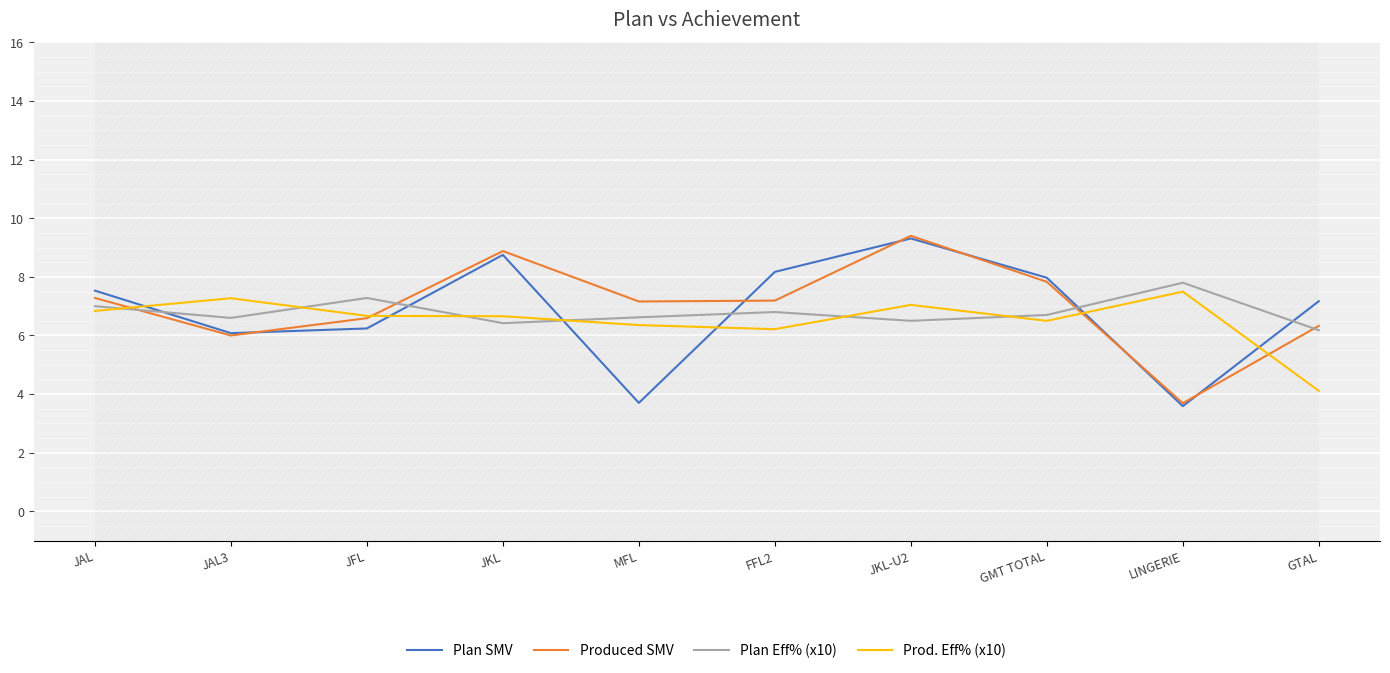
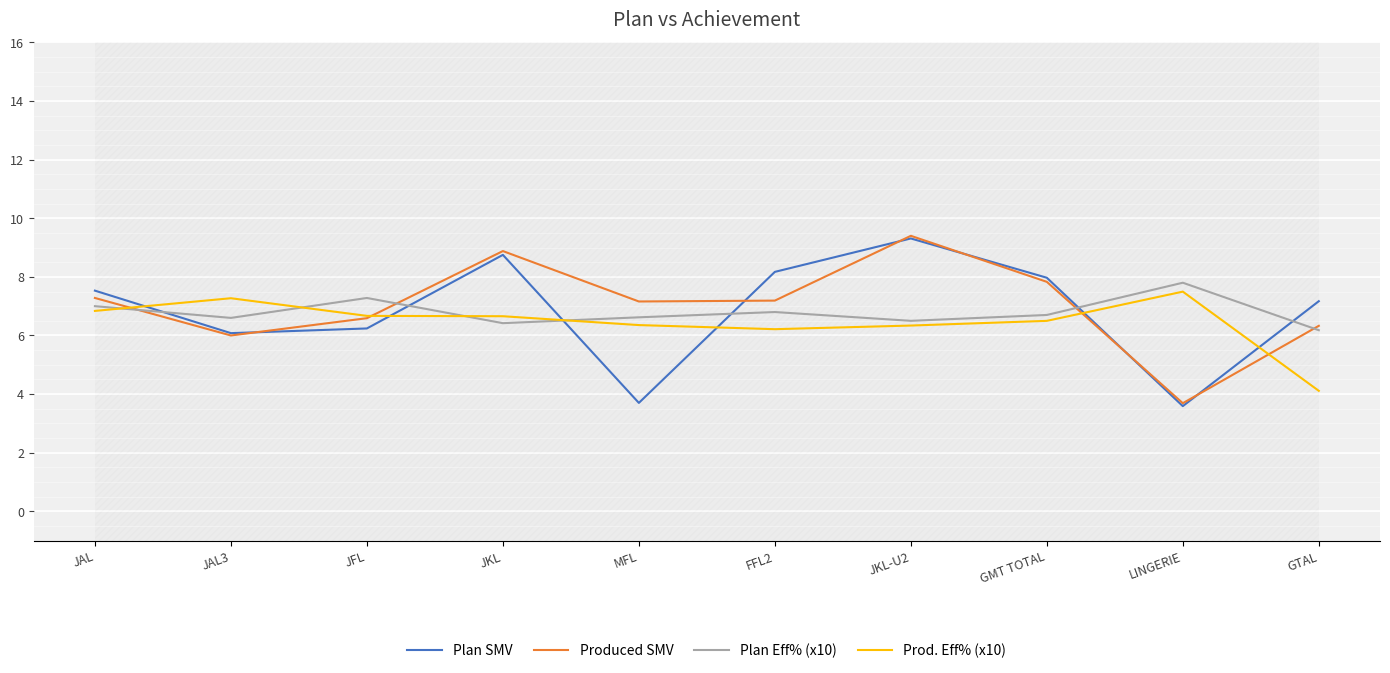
  {
    "Plan SMV": {
      "JAL": 7.5,
      "JFL": 6.2,
      "JKL": 8.8,
      "MFL": 3.7,
      "FFL2": 8.2,
      "JKL-U2": 9.3,
      "GMT TOTAL": 8.0,
      "LINGERIE": 3.6,
      "GTAL": 7.2
    },
    "Produced SMV": {
      "JAL": 7.3,
      "JKL": 8.9,
      "MFL": 7.2,
      "FFL2": 7.2,
      "JKL-U2": 9.4,
      "GMT TOTAL": 7.8,
      "LINGERIE": 3.7,
      "GTAL": 6.3
    },
    "Plan Eff% (x10)": {
      "JAL": 7.0,
      "JAL3": 6.6,
      "JFL": 7.3,
      "JKL": 6.4,
      "MFL": 6.6,
      "FFL2": 6.8,
      "JKL-U2": 6.5,
      "GMT TOTAL": 6.7,
      "LINGERIE": 7.8,
      "GTAL": 6.2
    },
    "Prod. Eff% (x10)": {
      "JAL": 6.8,
      "JAL3": 7.3,
      "JKL": 6.7,
      "MFL": 6.4,
      "FFL2": 6.2,
-     "JKL-U2": 7.0,
+     "JKL-U2": 6.3,
      "GMT TOTAL": 6.5,
      "LINGERIE": 7.5,
      "GTAL": 4.1
    }
  }
